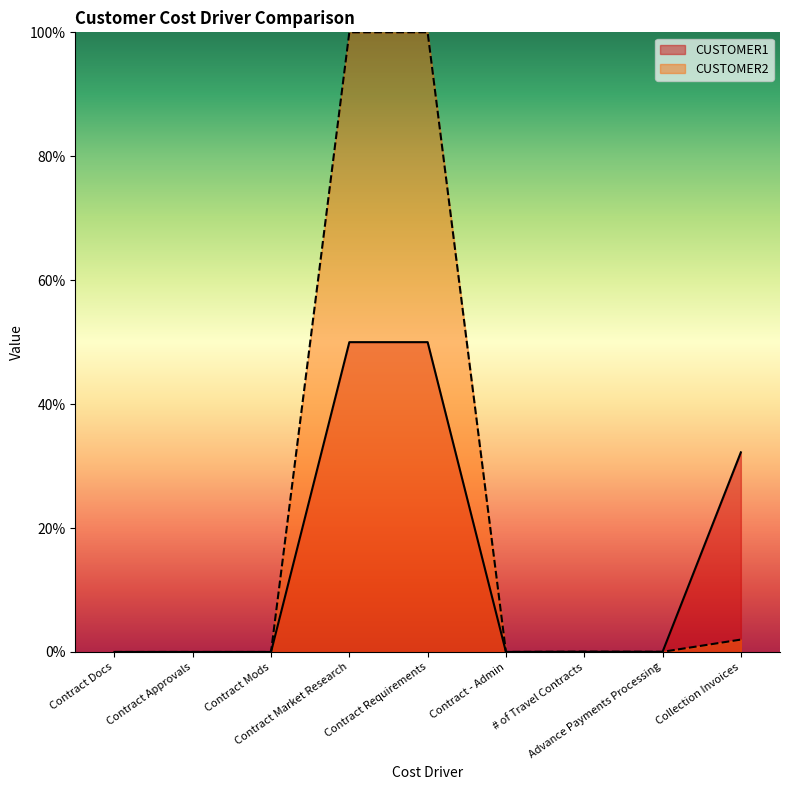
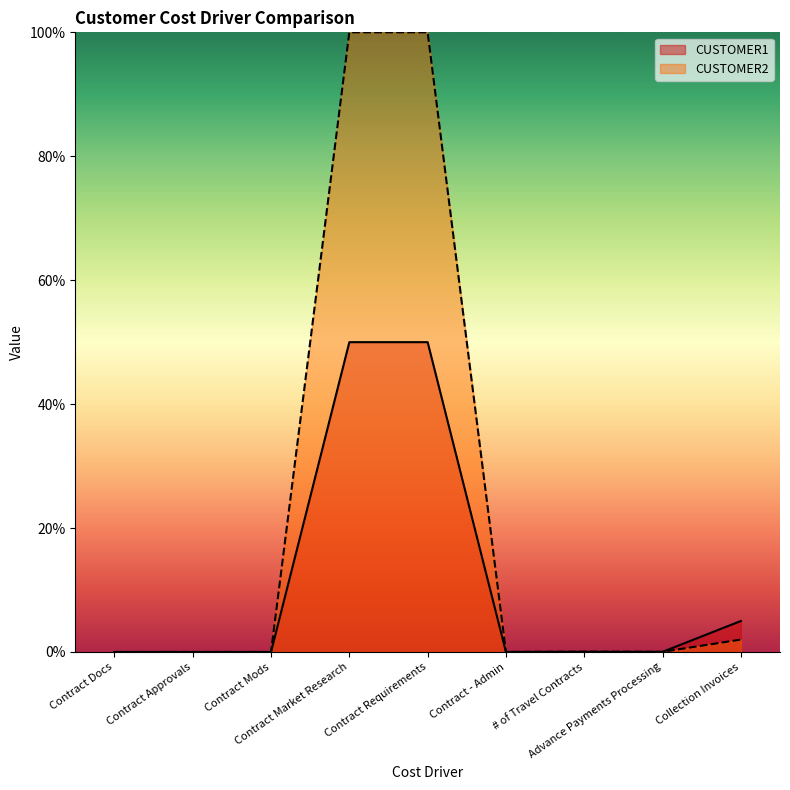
  {
    "CUSTOMER1": {
      "Contract Market Research": "50%",
      "Contract Requirements": "50%",
-     "Collection Invoices": "32%"
+     "Collection Invoices": "5%"
    },
    "CUSTOMER2": {
      "Contract Market Research": "100%",
      "Contract Requirements": "100%",
      "Collection Invoices": "2%"
    }
  }
